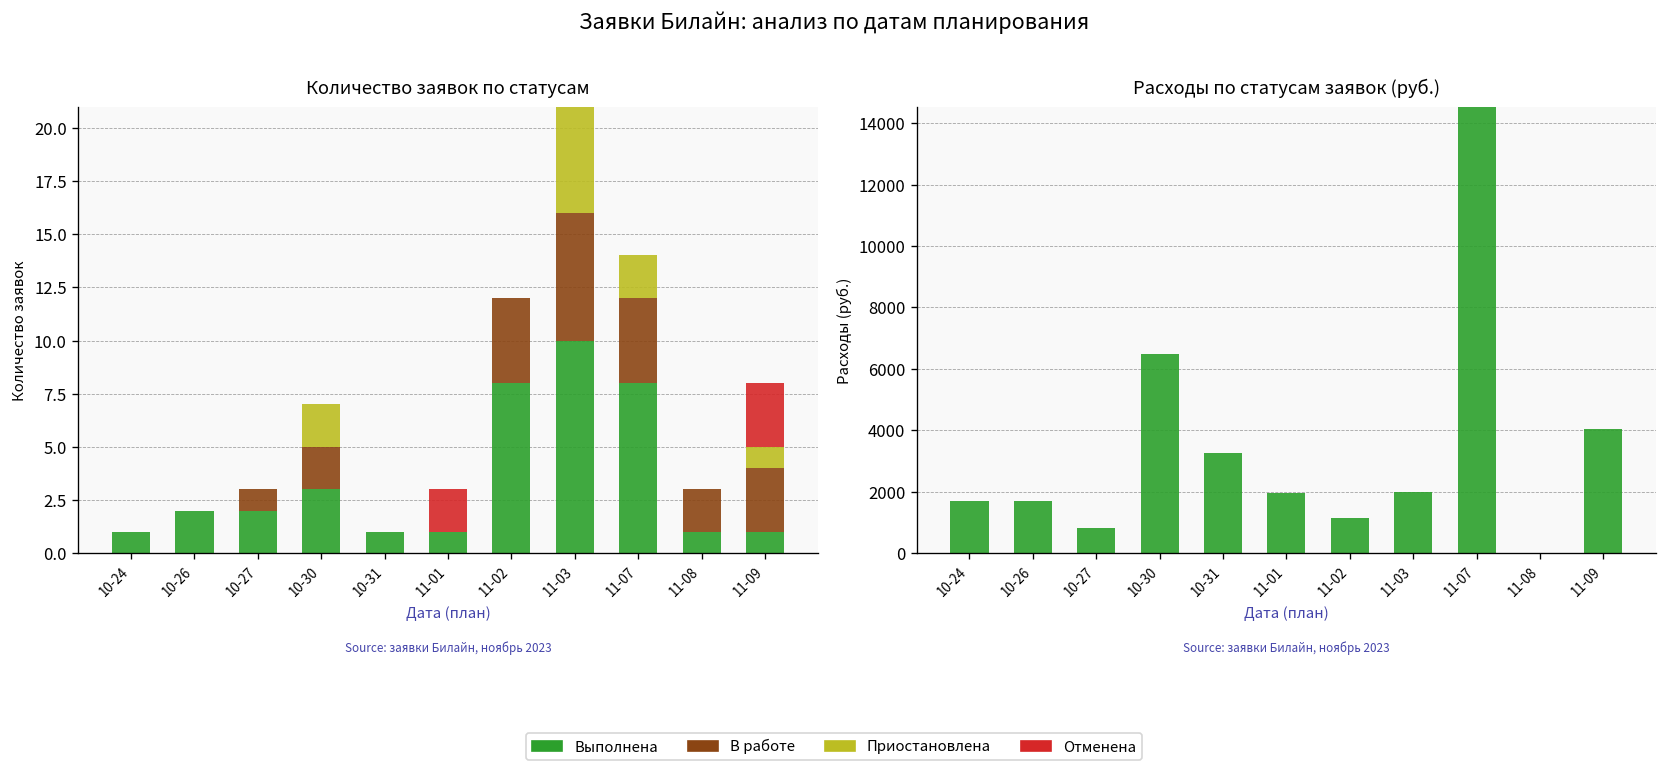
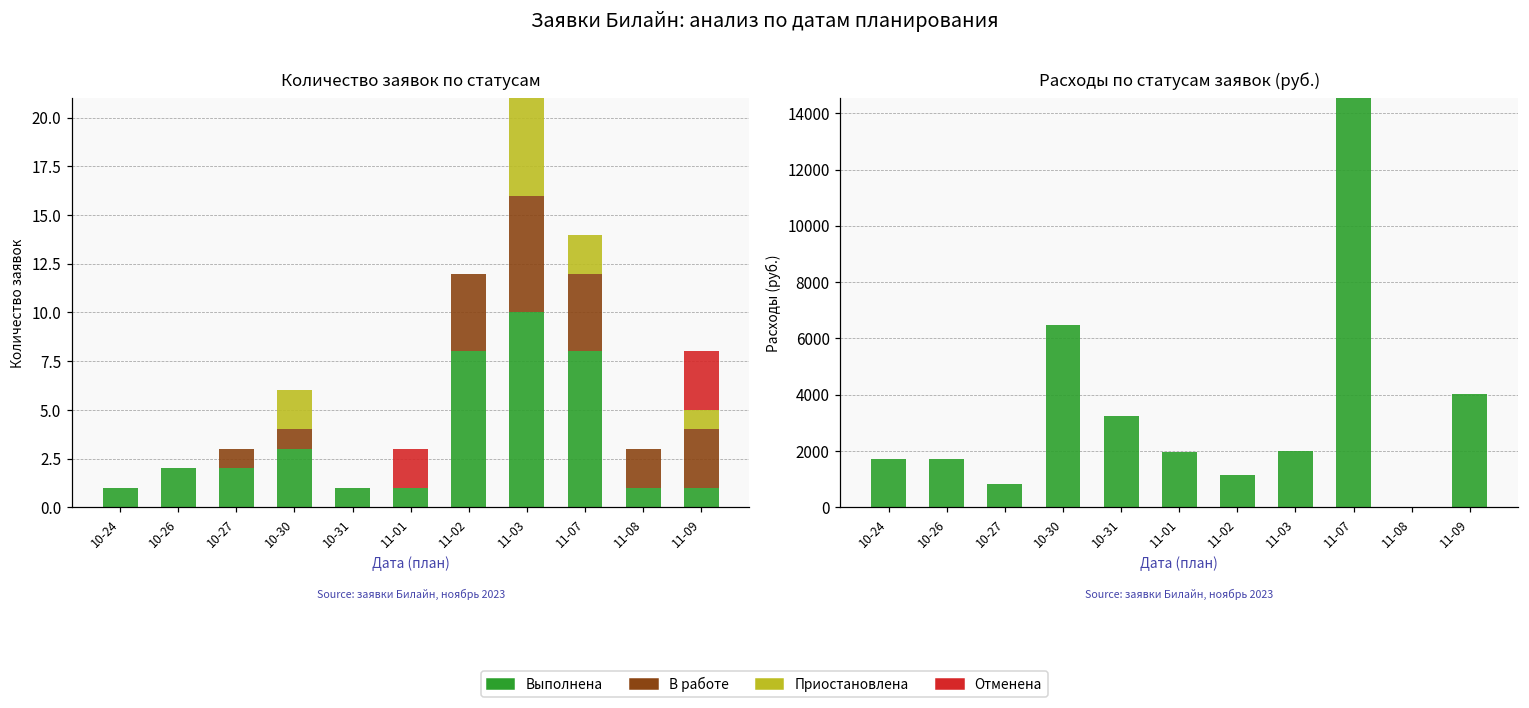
  {
    "Количество заявок по статусам": {
      "Выполнена": {
        "10-24": 1,
        "10-26": 2,
        "10-27": 2,
        "10-30": 3,
        "10-31": 1,
        "11-01": 1,
        "11-02": 8,
        "11-03": 10,
        "11-07": 8,
        "11-08": 1,
        "11-09": 1
      },
      "В работе": {
        "10-24": 0,
        "10-26": 0,
        "10-27": 1,
-       "10-30": 2,
+       "10-30": 1,
        "10-31": 0,
        "11-01": 0,
        "11-02": 4,
        "11-03": 6,
        "11-07": 4,
        "11-08": 2,
        "11-09": 3
      },
      "Приостановлена": {
        "10-24": 0,
        "10-26": 0,
        "10-27": 0,
        "10-30": 2,
        "10-31": 0,
        "11-01": 0,
        "11-02": 0,
        "11-03": 5,
        "11-07": 2,
        "11-08": 0,
        "11-09": 1
      },
      "Отменена": {
        "10-24": 0,
        "10-26": 0,
        "10-27": 0,
        "10-30": 0,
        "10-31": 0,
        "11-01": 2,
        "11-02": 0,
        "11-03": 0,
        "11-07": 0,
        "11-08": 0,
        "11-09": 3
      }
    },
    "Расходы по статусам заявок (руб.)": {
      "10-24": 1700,
      "10-26": 1700,
      "10-27": 800,
      "10-30": 6500,
      "10-31": 3200,
      "11-01": 2000,
      "11-02": 1100,
      "11-03": 2000,
      "11-07": 14500,
      "11-08": 0,
      "11-09": 4000
    }
  }
